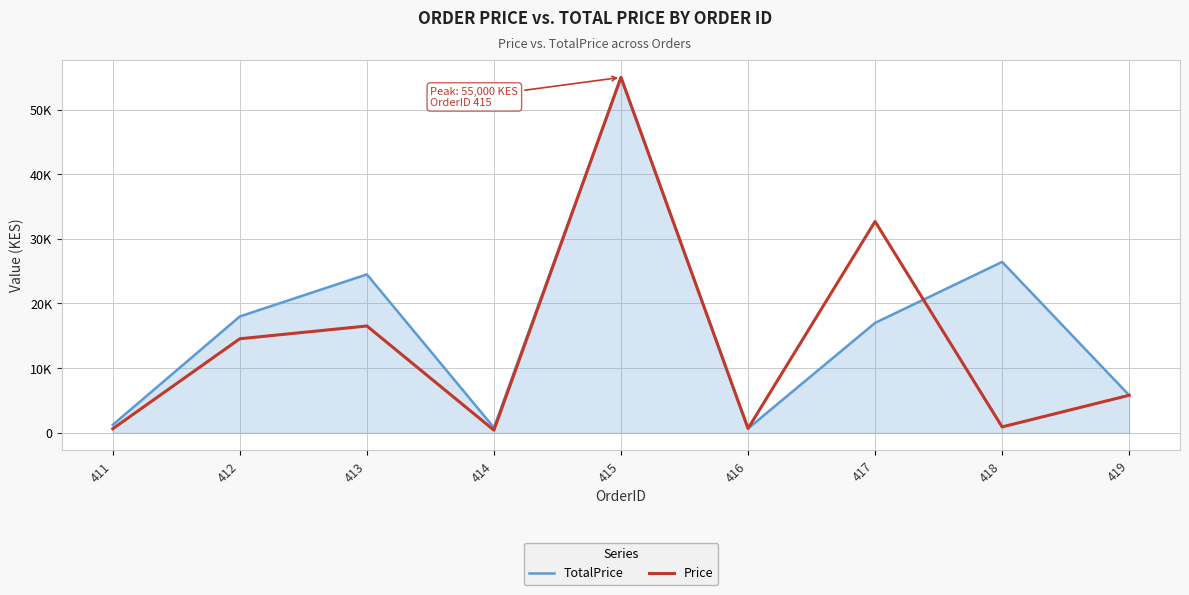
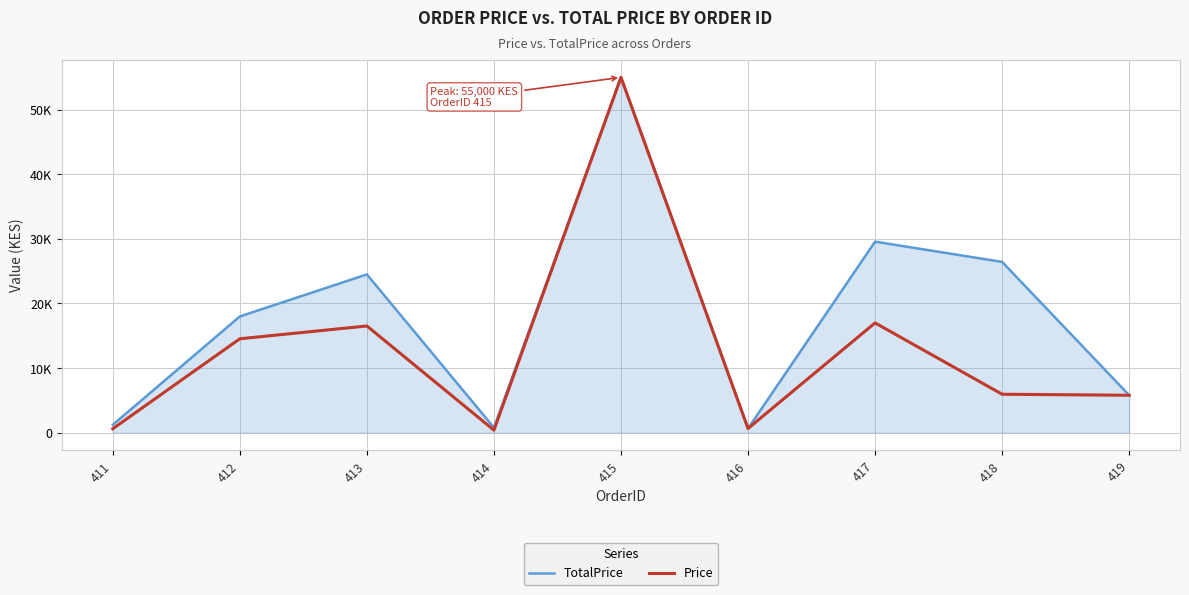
  {
    "TotalPrice": {
      "411": 1000,
      "412": 18000,
      "413": 25000,
      "414": 1000,
-     "417": 17000,
+     "417": 30000,
      "418": 26000
    },
    "Price": {
      "411": 1000,
      "412": 15000,
      "413": 17000,
      "414": 0,
-     "417": 33000,
-     "418": 1000
+     "417": 17000,
+     "418": 6000
    }
  }
